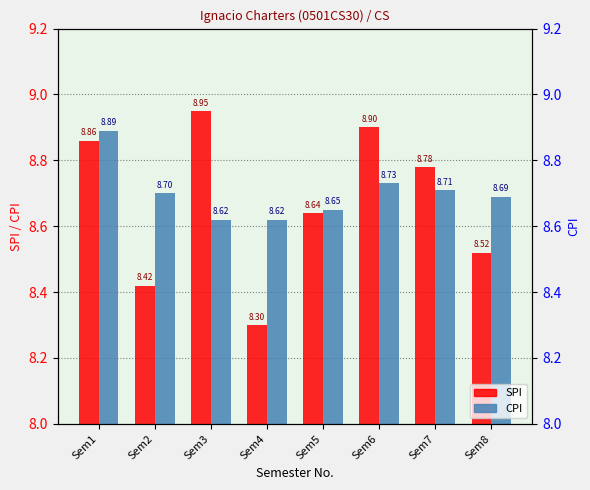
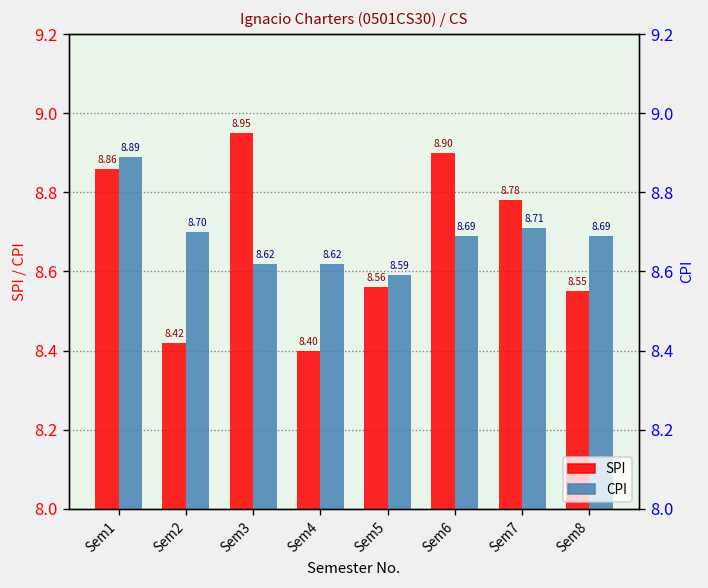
  {
    "SPI": {
      "Sem1": 8.86,
      "Sem2": 8.42,
      "Sem3": 8.95,
-     "Sem4": 8.30,
-     "Sem5": 8.64,
+     "Sem4": 8.40,
+     "Sem5": 8.56,
      "Sem6": 8.90,
      "Sem7": 8.78,
-     "Sem8": 8.52
+     "Sem8": 8.55
    },
    "CPI": {
      "Sem1": 8.89,
      "Sem2": 8.70,
      "Sem3": 8.62,
      "Sem4": 8.62,
-     "Sem5": 8.65,
-     "Sem6": 8.73,
+     "Sem5": 8.59,
+     "Sem6": 8.69,
      "Sem7": 8.71,
      "Sem8": 8.69
    }
  }
